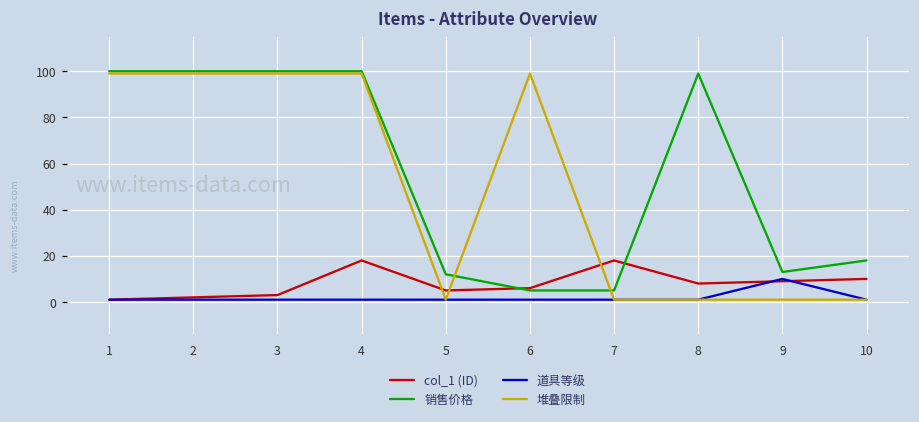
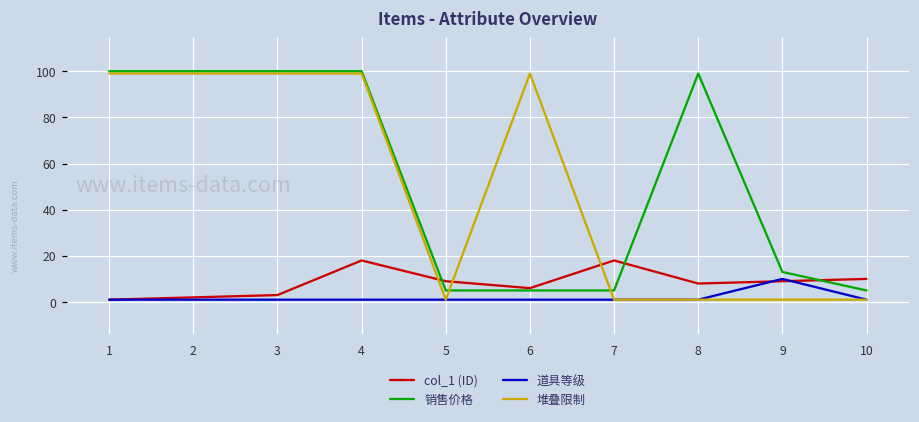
  {
    "col_1 (ID)": {
      "3": 3,
      "4": 18,
-     "5": 5,
+     "5": 9,
      "7": 18,
      "8": 8,
      "10": 10
    },
    "销售价格": {
-     "5": 12,
+     "5": 5,
      "7": 5,
      "8": 99,
      "9": 13,
-     "10": 18
+     "10": 5
    },
    "道具等级": {
      "3": 1,
      "4": 1,
      "6": 1
    },
    "堆叠限制": {
      "6": 99,
      "9": 1
    }
  }
